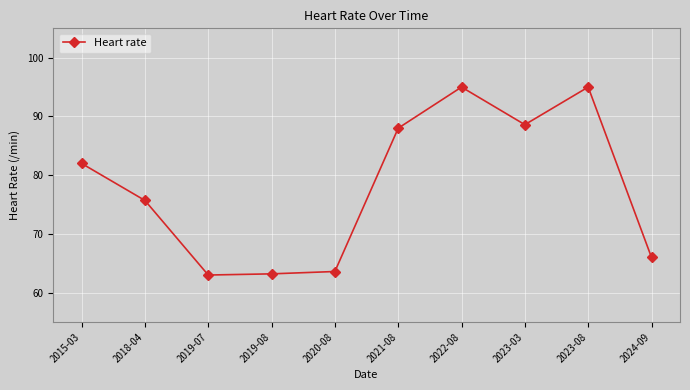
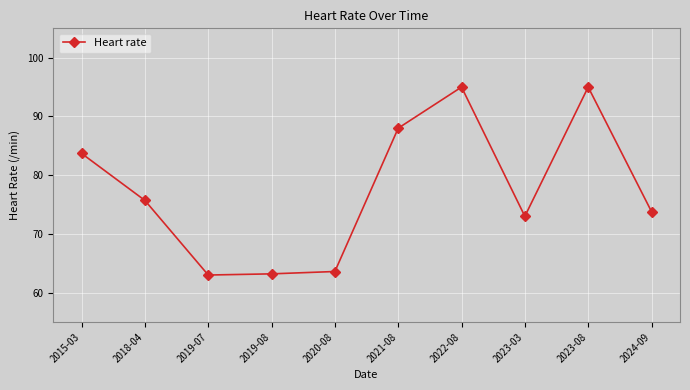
  {
-   "2015-03": 82,
+   "2015-03": 84,
    "2018-04": 76,
    "2019-07": 63,
    "2019-08": 63,
    "2020-08": 64,
    "2021-08": 88,
    "2022-08": 95,
-   "2023-03": 89,
+   "2023-03": 73,
    "2023-08": 95,
-   "2024-09": 66
+   "2024-09": 74
  }
